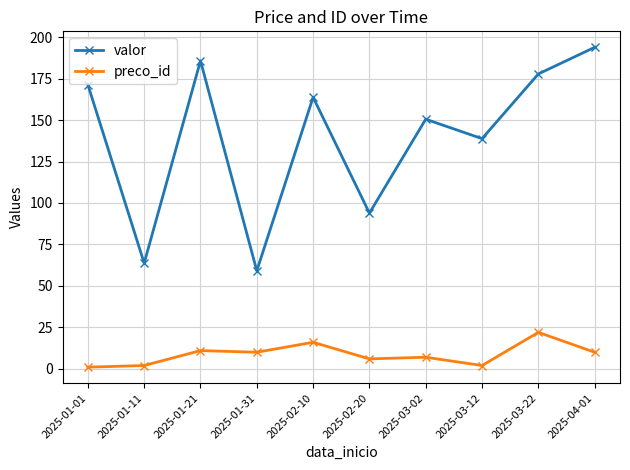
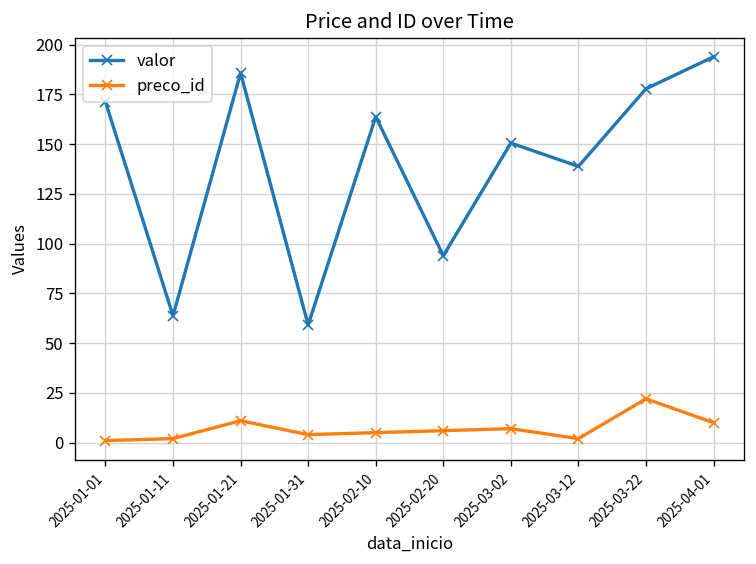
  {
    "valor": {
      "2025-01-01": 171,
      "2025-01-11": 64,
      "2025-01-21": 186,
      "2025-01-31": 59,
      "2025-02-10": 164,
      "2025-02-20": 94,
      "2025-03-02": 151,
      "2025-03-12": 139,
      "2025-03-22": 178,
      "2025-04-01": 194
    },
    "preco_id": {
      "2025-01-01": 1,
      "2025-01-11": 2,
      "2025-01-21": 11,
-     "2025-01-31": 10,
-     "2025-02-10": 16,
+     "2025-01-31": 4,
+     "2025-02-10": 5,
      "2025-02-20": 6,
      "2025-03-02": 7,
      "2025-03-12": 2,
      "2025-03-22": 22,
      "2025-04-01": 10
    }
  }
